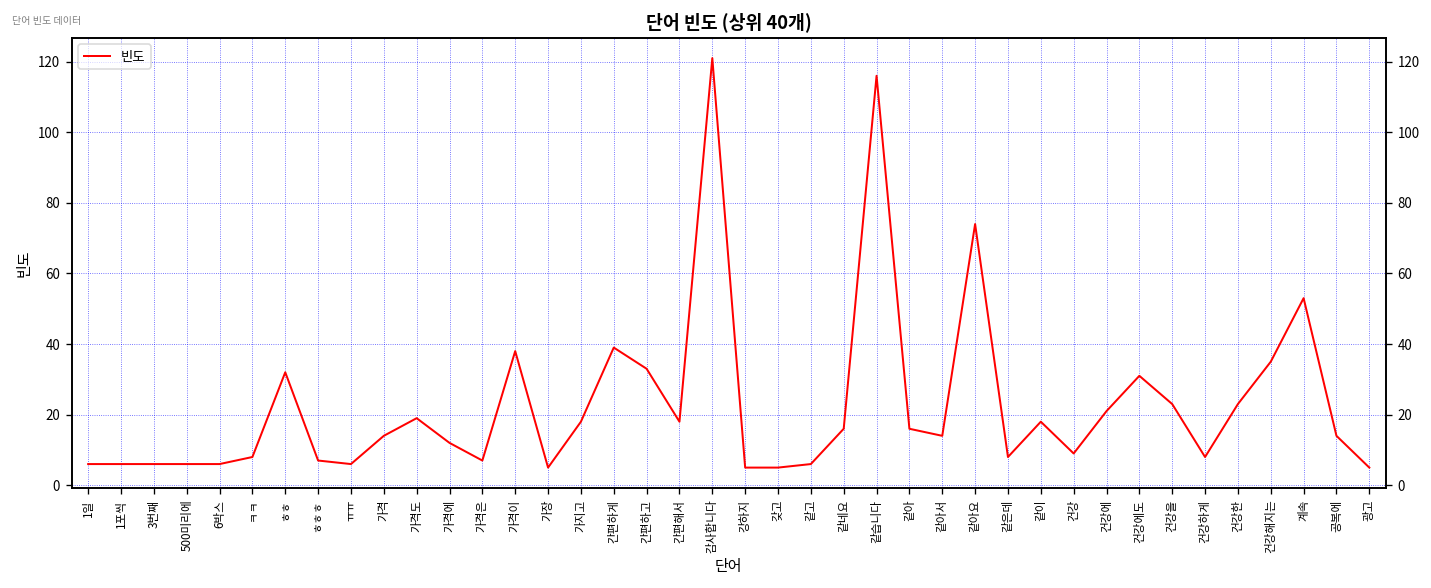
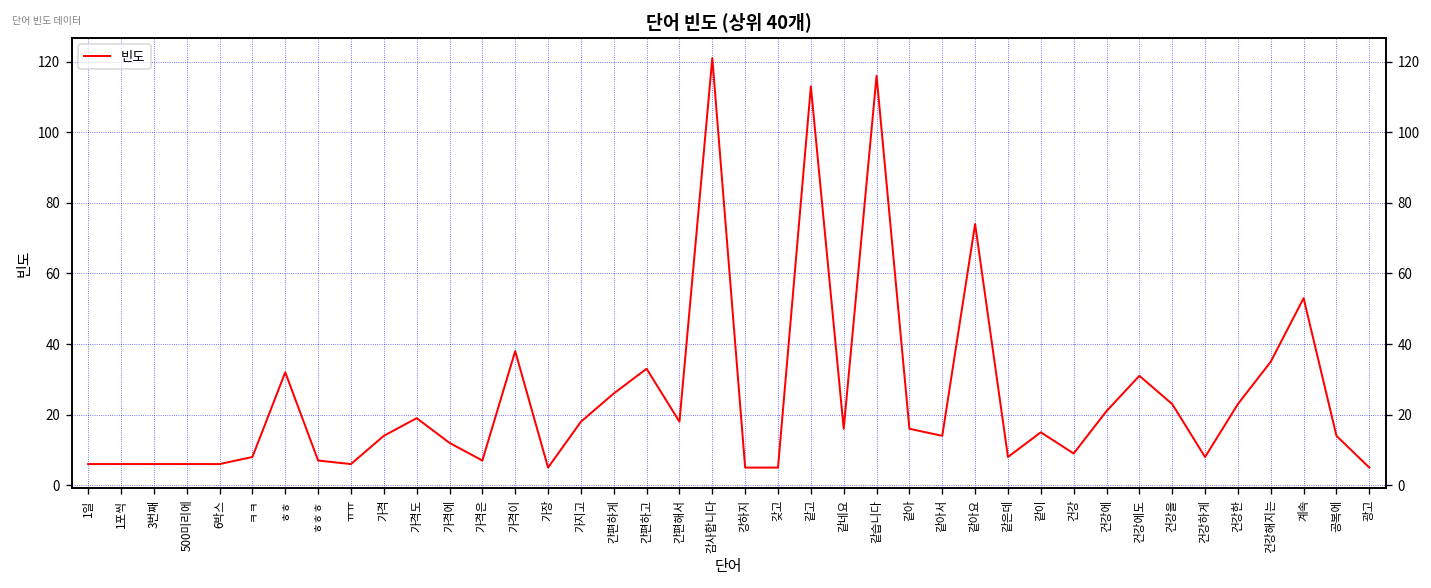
  {
    "1일": 6,
    "1포씩": 6,
    "3번째": 6,
    "500미리에": 6,
    "6박스": 6,
    "ㅋㅋ": 8,
    "ㅎㅎ": 32,
    "ㅎㅎㅎ": 7,
    "ㅠㅠ": 6,
    "가격": 14,
    "가격도": 19,
    "가격에": 12,
    "가격은": 7,
    "가격이": 38,
    "가장": 5,
    "가지고": 18,
-   "간편하게": 39,
+   "간편하게": 26,
    "간편하고": 33,
    "간편해서": 18,
    "감사합니다": 121,
    "강하지": 5,
    "갖고": 5,
-   "같고": 6,
+   "같고": 113,
    "같네요": 16,
    "같습니다": 116,
    "같아": 16,
    "같아서": 14,
    "같아요": 74,
    "같은데": 8,
-   "같이": 18,
+   "같이": 15,
    "건강": 9,
    "건강에": 21,
    "건강에도": 31,
    "건강을": 23,
    "건강하게": 8,
    "건강한": 23,
    "건강해지는": 35,
    "계속": 53,
    "공복에": 14,
    "광고": 5
  }
